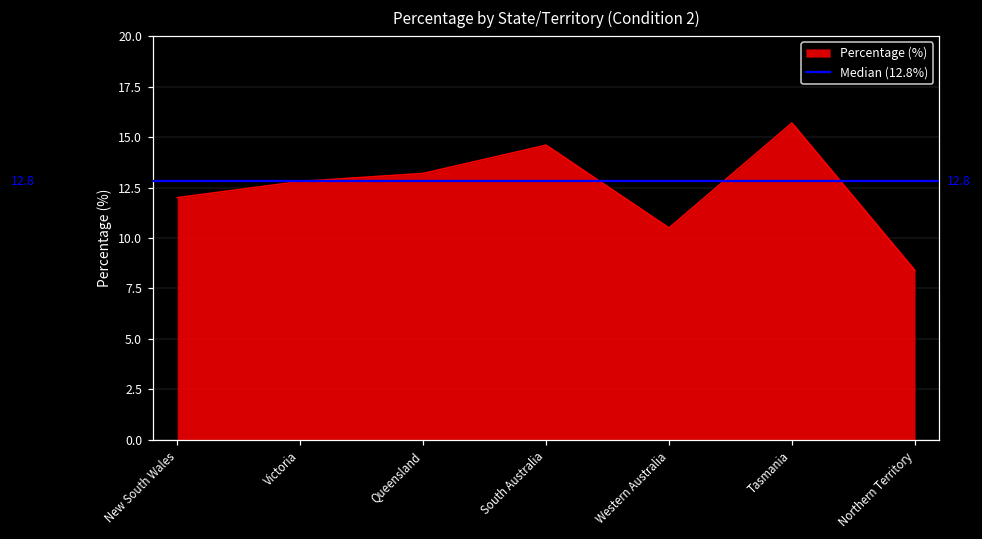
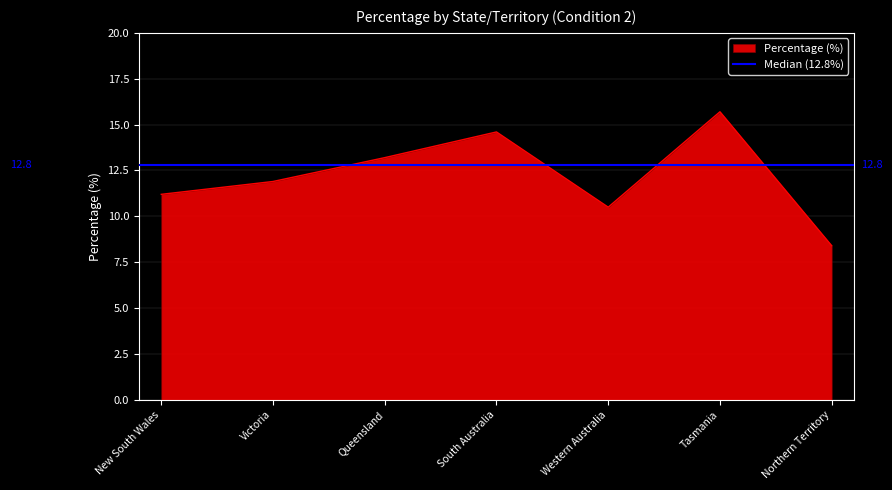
  {
-   "New South Wales": 12.0,
-   "Victoria": 12.8,
+   "New South Wales": 11.2,
+   "Victoria": 11.9,
    "Queensland": 13.2,
    "South Australia": 14.6,
    "Western Australia": 10.5,
    "Tasmania": 15.7,
    "Northern Territory": 8.4
  }
